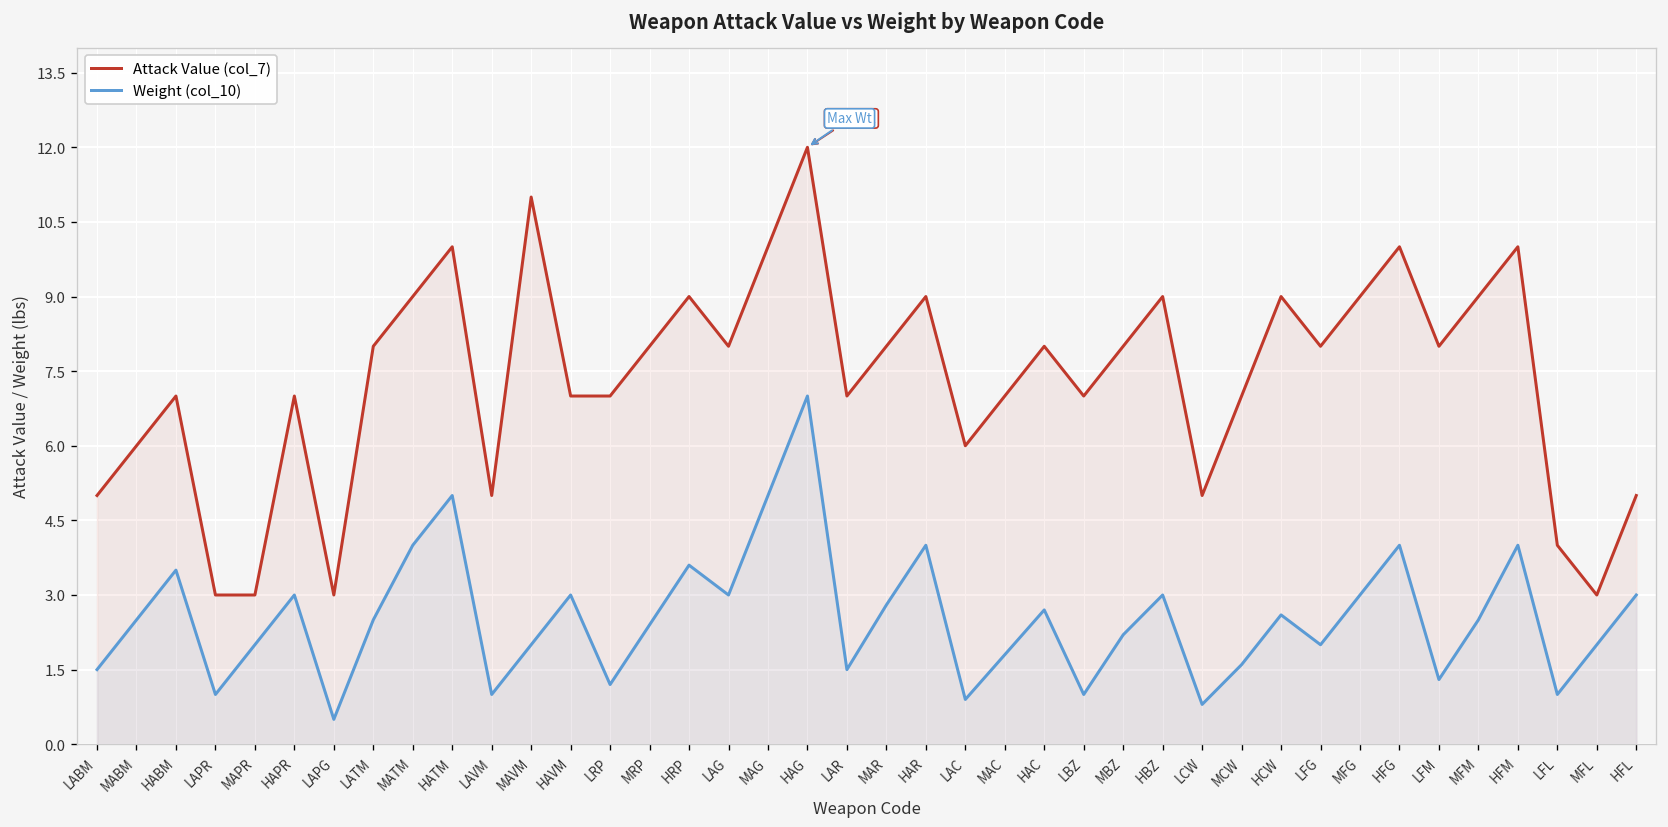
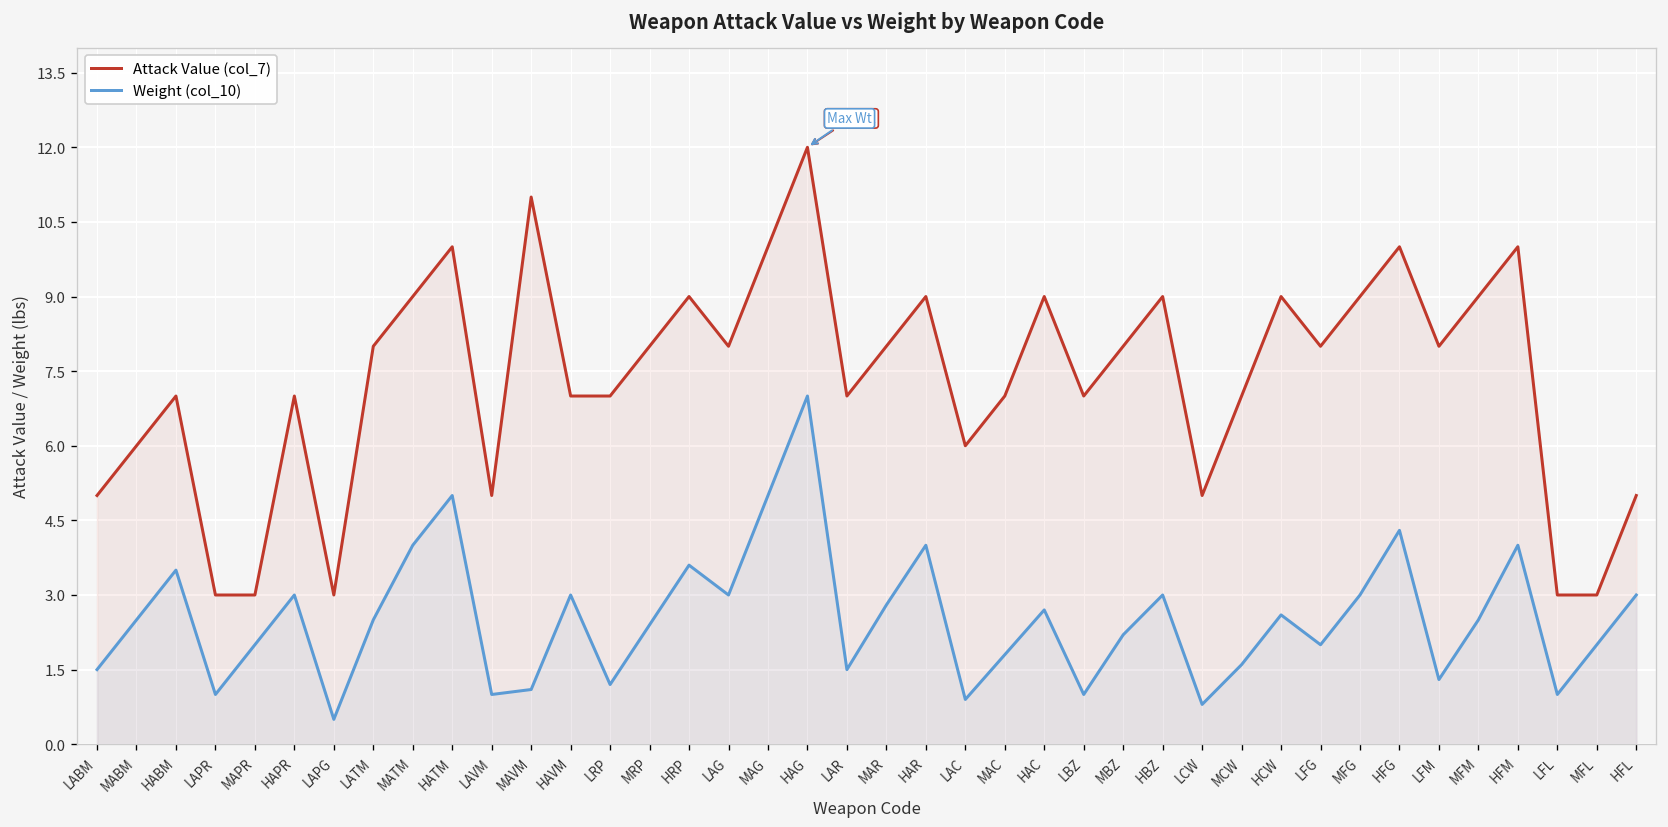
  {
    "Attack Value (col_7)": {
      "LABM": 5,
      "MABM": 6,
      "HABM": 7,
      "LAPR": 3,
      "MAPR": 3,
      "HAPR": 7,
      "LAPG": 3,
      "LATM": 8,
      "MATM": 9,
      "HATM": 10,
      "LAVM": 5,
      "MAVM": 11,
      "HAVM": 7,
      "LRP": 7,
      "MRP": 8,
      "HRP": 9,
      "LAG": 8,
      "MAG": 10,
      "HAG": 12,
      "LAR": 7,
      "MAR": 8,
      "HAR": 9,
      "LAC": 6,
      "MAC": 7,
-     "HAC": 8,
+     "HAC": 9,
      "LBZ": 7,
      "MBZ": 8,
      "HBZ": 9,
      "LCW": 5,
      "MCW": 7,
      "HCW": 9,
      "LFG": 8,
      "MFG": 9,
      "HFG": 10,
      "LFM": 8,
      "MFM": 9,
      "HFM": 10,
-     "LFL": 4,
+     "LFL": 3,
      "MFL": 3,
      "HFL": 5
    },
    "Weight (col_10)": {
      "LABM": 1.5,
      "MABM": 2.5,
      "HABM": 3.5,
      "LAPR": 1.0,
      "MAPR": 2.0,
      "HAPR": 3.0,
      "LAPG": 0.5,
      "LATM": 2.5,
      "MATM": 4.0,
      "HATM": 5.0,
      "LAVM": 1.0,
-     "MAVM": 2.0,
+     "MAVM": 1.1,
      "HAVM": 3.0,
      "LRP": 1.2,
      "MRP": 2.4,
      "HRP": 3.6,
      "LAG": 3.0,
      "MAG": 5.0,
      "HAG": 7.0,
      "LAR": 1.5,
      "MAR": 2.8,
      "HAR": 4.0,
      "LAC": 0.9,
      "MAC": 1.8,
      "HAC": 2.7,
      "LBZ": 1.0,
      "MBZ": 2.2,
      "HBZ": 3.0,
      "LCW": 0.8,
      "MCW": 1.6,
      "HCW": 2.6,
      "LFG": 2.0,
      "MFG": 3.0,
-     "HFG": 4.0,
+     "HFG": 4.3,
      "LFM": 1.3,
      "MFM": 2.5,
      "HFM": 4.0,
      "LFL": 1.0,
      "MFL": 2.0,
      "HFL": 3.0
    }
  }
